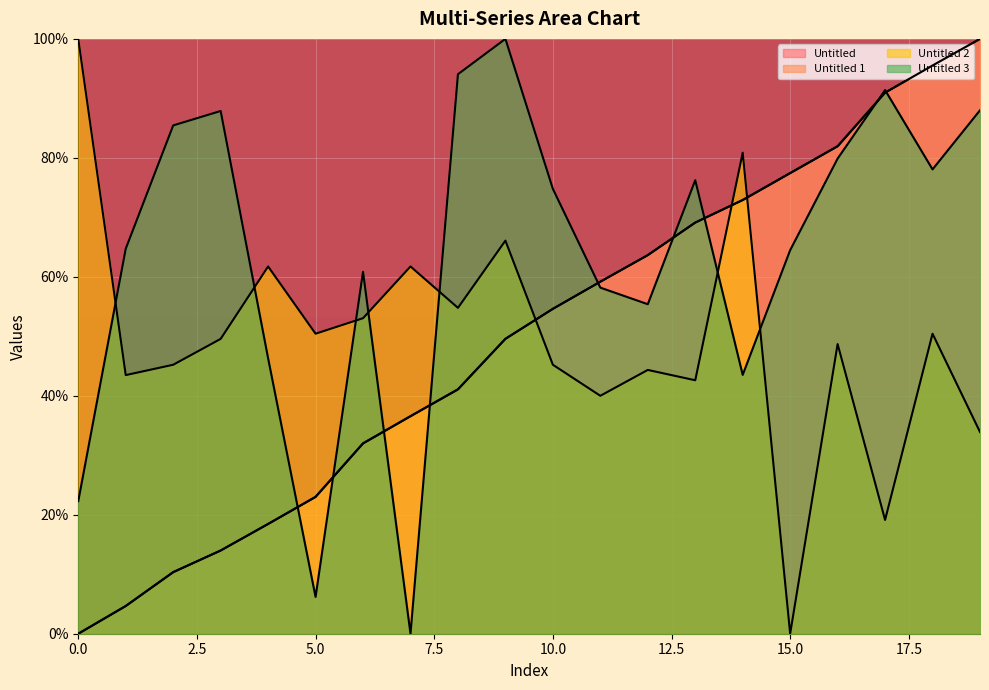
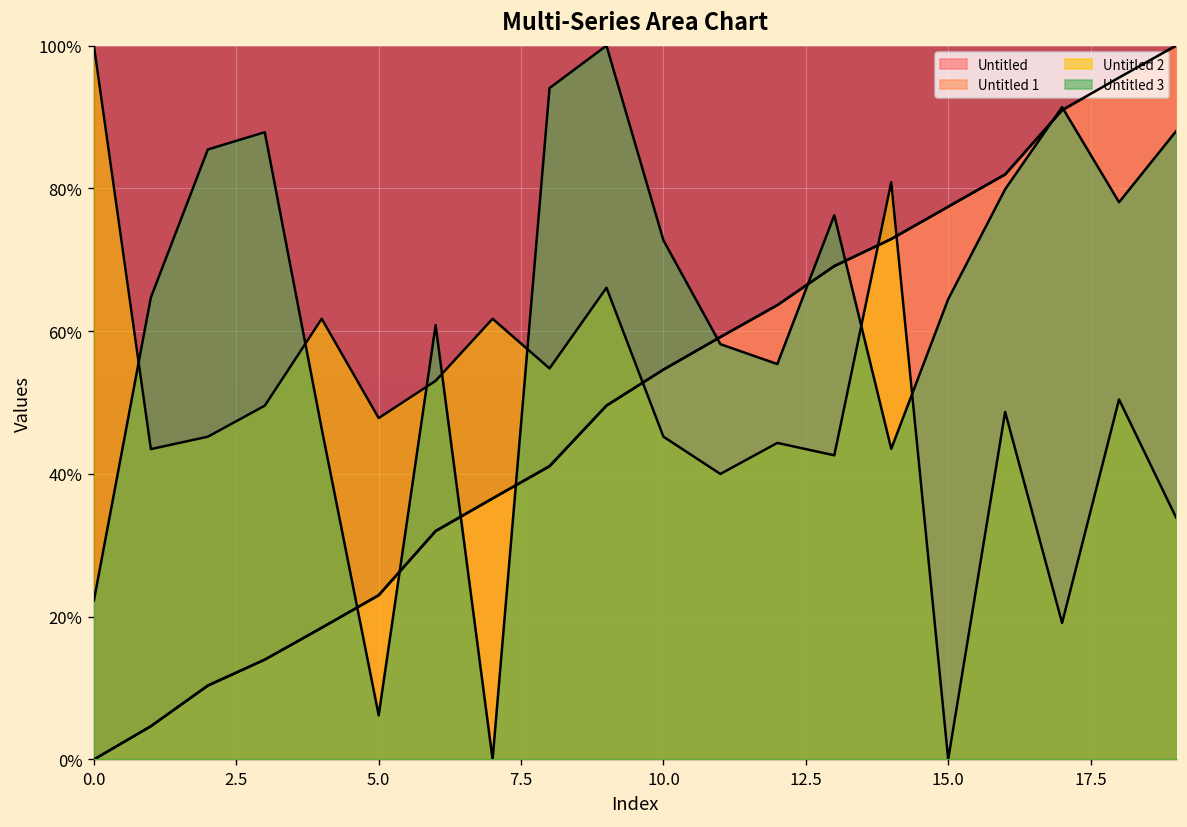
  {
    "Untitled 2": {
      "0.0": "100%",
-     "5.0": "50%",
+     "5.0": "48%",
      "10.0": "45%",
      "15.0": "0%"
    },
    "Untitled 3": {
      "0.0": "22%",
      "5.0": "6%",
-     "10.0": "75%",
+     "10.0": "73%",
      "15.0": "64%"
    }
  }
